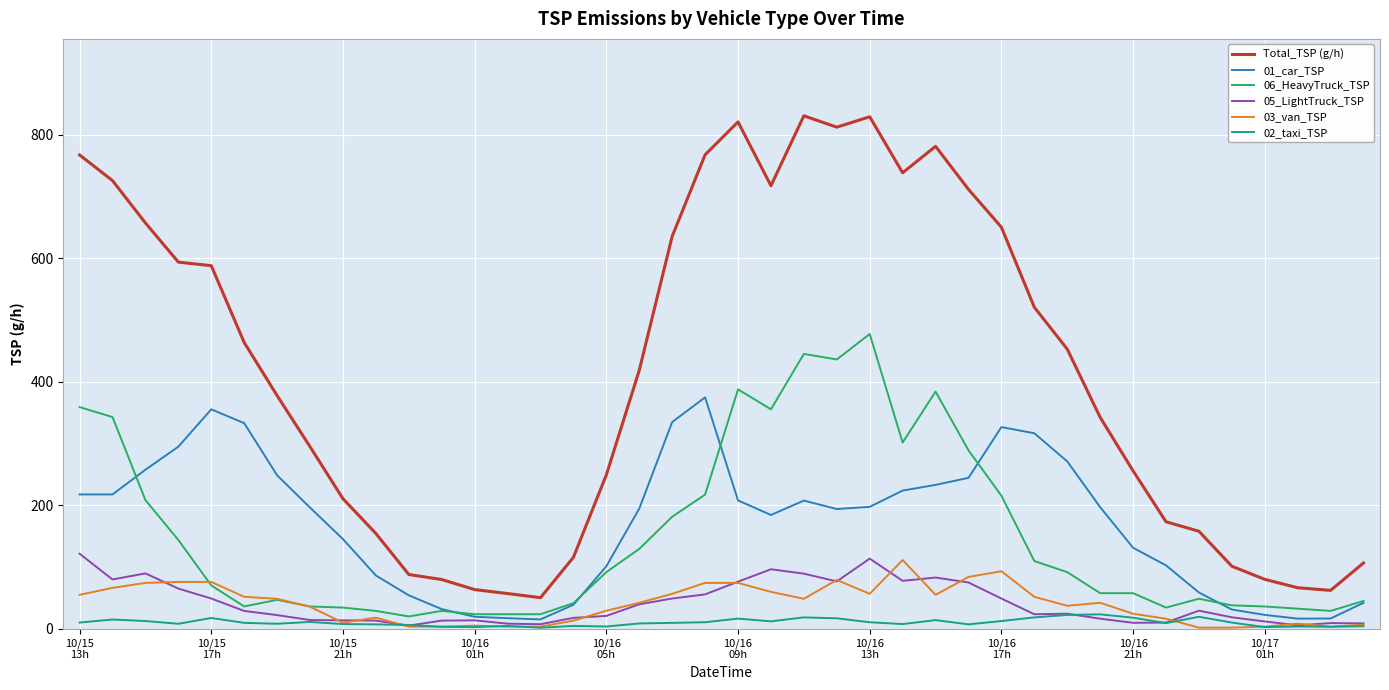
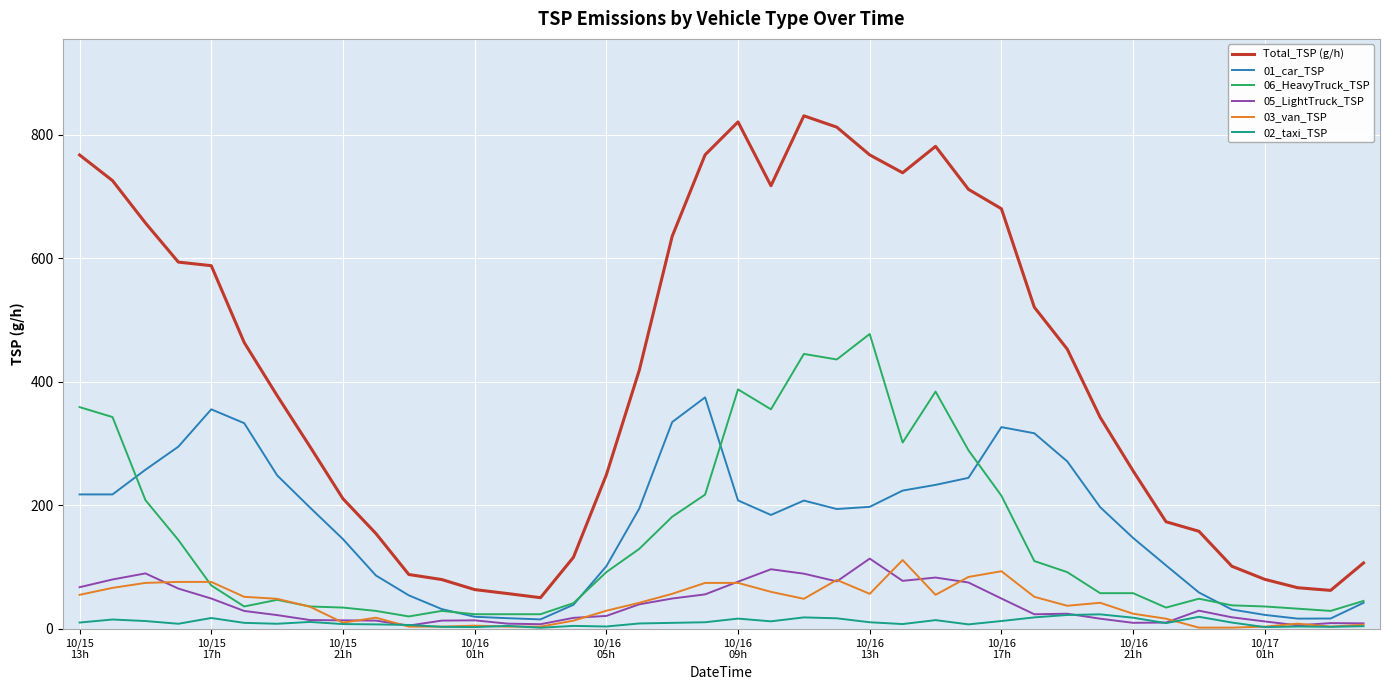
  {
    "Total_TSP (g/h)": {
      "10/15 13h": 770,
      "10/15 17h": 590,
      "10/15 21h": 210,
      "10/16 01h": 60,
      "10/16 05h": 250,
      "10/16 09h": 820,
-     "10/16 13h": 830,
-     "10/16 17h": 650,
+     "10/16 13h": 770,
+     "10/16 17h": 680,
      "10/16 21h": 260,
      "10/17 01h": 80
    },
    "01_car_TSP": {
      "10/15 13h": 220,
      "10/15 17h": 360,
      "10/15 21h": 140,
      "10/16 01h": 20,
      "10/16 05h": 100,
      "10/16 09h": 210,
      "10/16 13h": 200,
      "10/16 17h": 330,
-     "10/16 21h": 130,
+     "10/16 21h": 150,
      "10/17 01h": 20
    },
    "05_LightTruck_TSP": {
-     "10/15 13h": 120,
+     "10/15 13h": 70,
      "10/15 17h": 50,
      "10/16 01h": 10,
      "10/16 05h": 20,
      "10/16 13h": 110,
      "10/16 17h": 50,
      "10/16 21h": 10,
      "10/17 01h": 10
    },
    "03_van_TSP": {
      "10/15 13h": 50,
      "10/15 17h": 80,
      "10/16 05h": 30,
      "10/16 13h": 60,
      "10/16 17h": 90,
      "10/16 21h": 20
    }
  }
